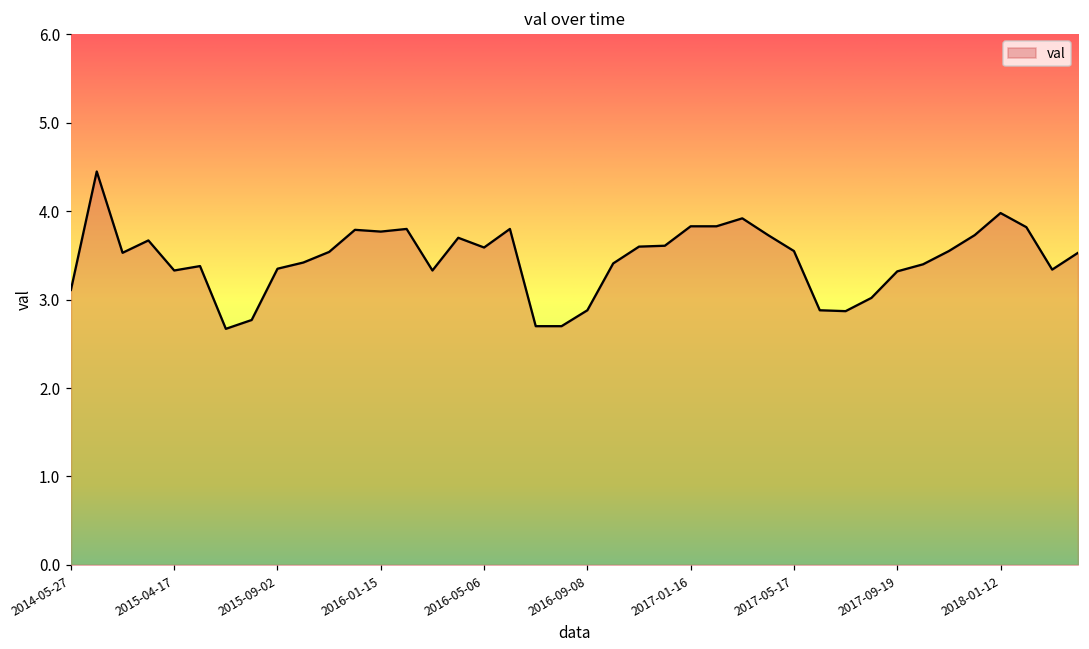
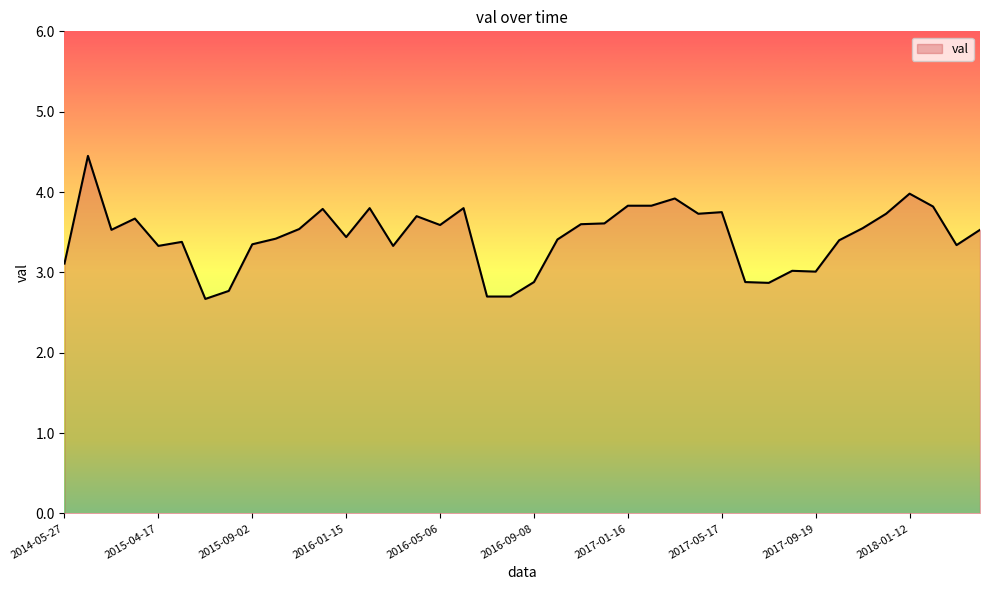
  {
    "2014-05-27": 3.1,
    "2015-04-17": 3.3,
    "2015-09-02": 3.4,
-   "2016-01-15": 3.8,
+   "2016-01-15": 3.4,
    "2016-05-06": 3.6,
    "2016-09-08": 2.9,
    "2017-01-16": 3.8,
-   "2017-05-17": 3.6,
-   "2017-09-19": 3.3,
+   "2017-05-17": 3.8,
+   "2017-09-19": 3.0,
    "2018-01-12": 4.0
  }
